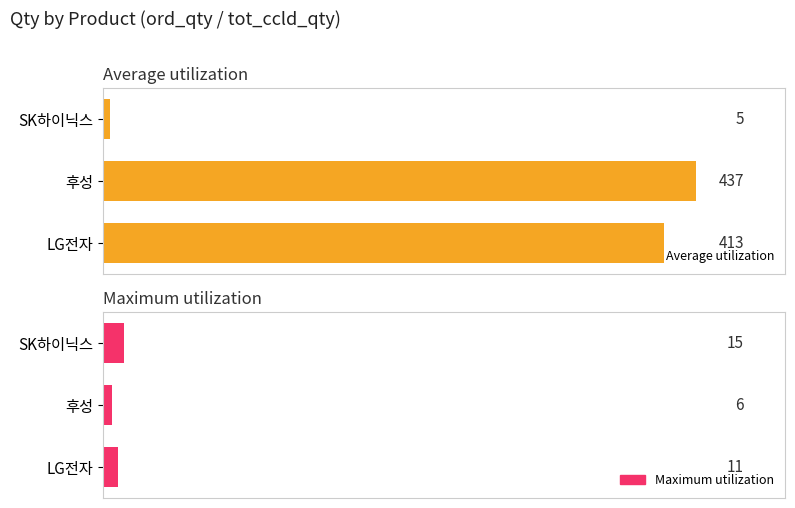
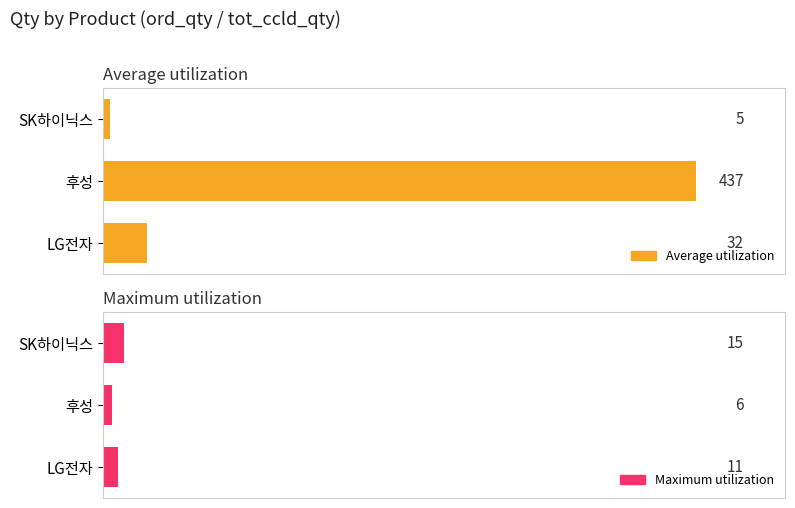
  {
    "Average utilization": {
      "후성": 437,
-     "LG전자": 413
+     "LG전자": 32
    }
  }
